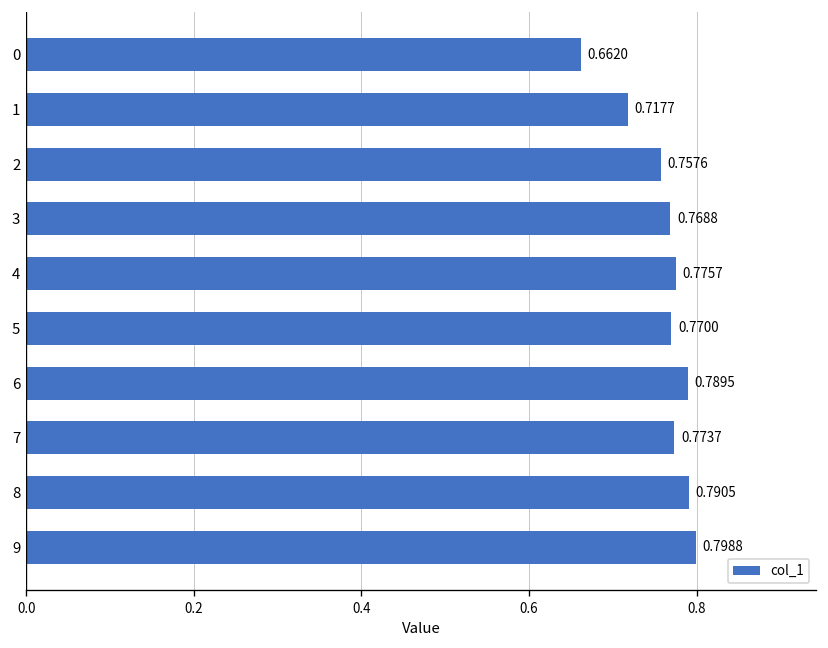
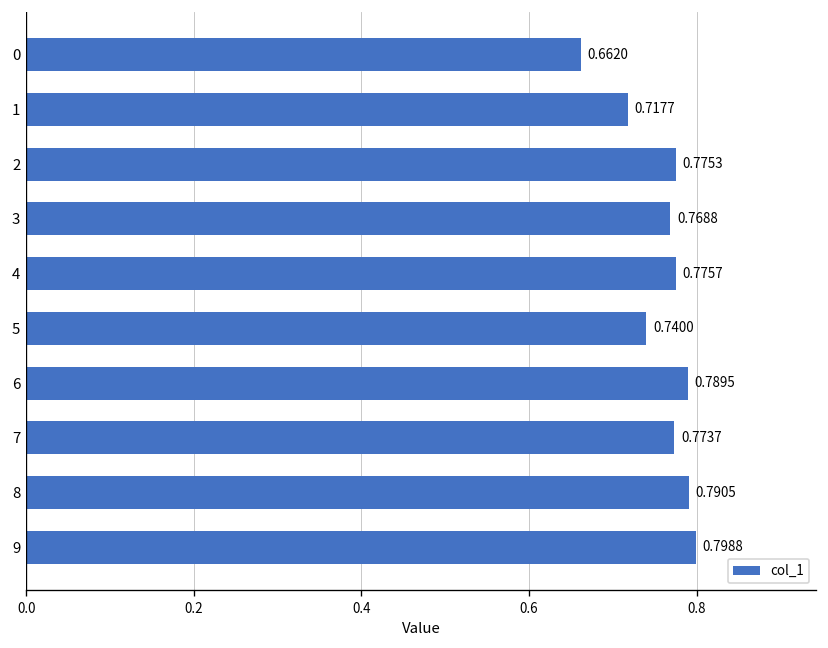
  {
    "0": 0.6620,
    "1": 0.7177,
-   "2": 0.7576,
+   "2": 0.7753,
    "3": 0.7688,
    "4": 0.7757,
-   "5": 0.7700,
+   "5": 0.7400,
    "6": 0.7895,
    "7": 0.7737,
    "8": 0.7905,
    "9": 0.7988
  }
